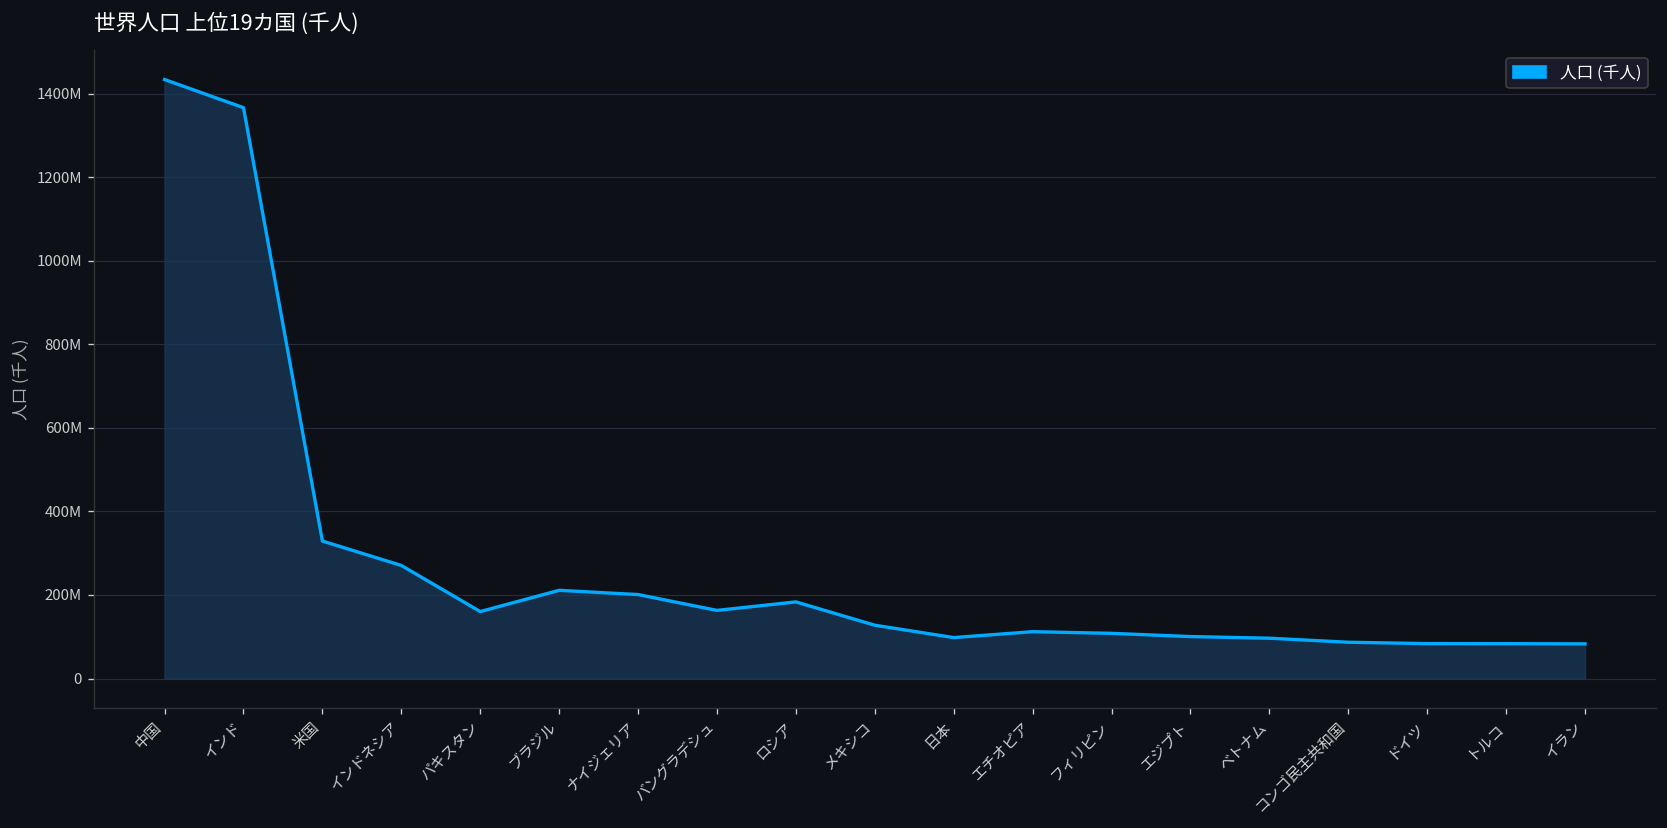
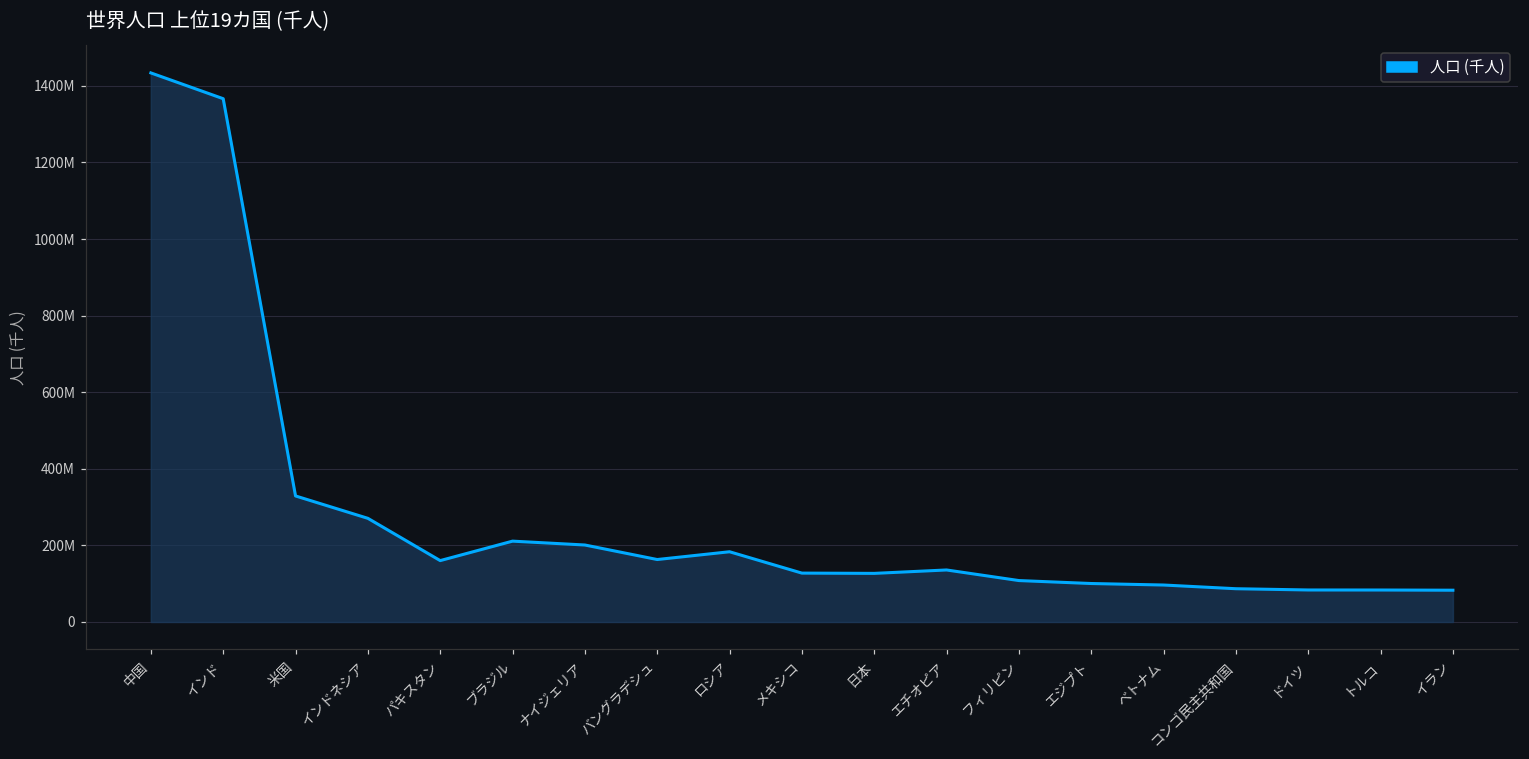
  {
    "中国": 1430000000,
    "インド": 1370000000,
    "米国": 330000000,
    "インドネシア": 270000000,
    "パキスタン": 160000000,
    "ブラジル": 210000000,
    "ナイジェリア": 200000000,
    "バングラデシュ": 160000000,
    "ロシア": 180000000,
    "メキシコ": 130000000,
-   "日本": 100000000,
-   "エチオピア": 110000000,
+   "日本": 130000000,
+   "エチオピア": 140000000,
    "フィリピン": 110000000,
    "エジプト": 100000000,
    "ベトナム": 100000000,
    "コンゴ民主共和国": 90000000,
    "ドイツ": 80000000,
    "トルコ": 80000000,
    "イラン": 80000000
  }
